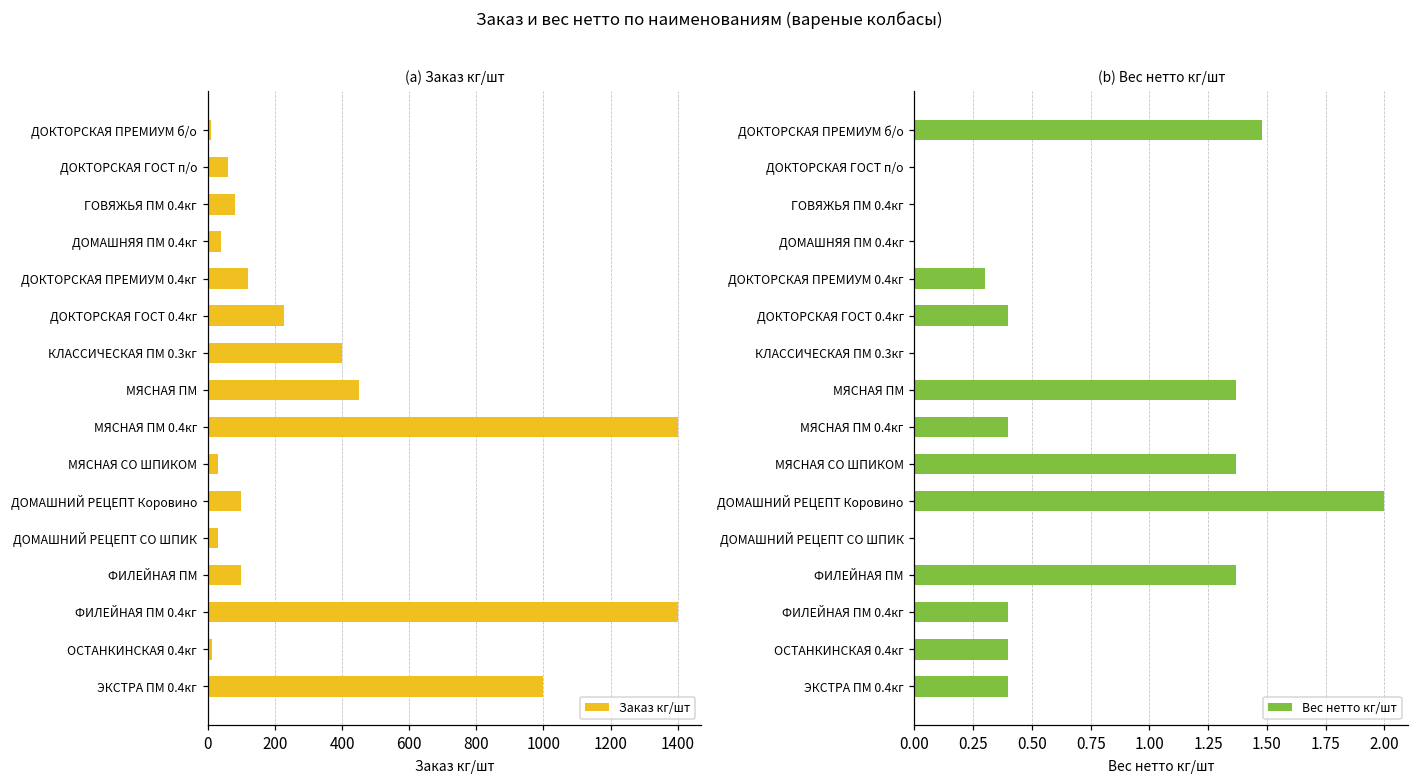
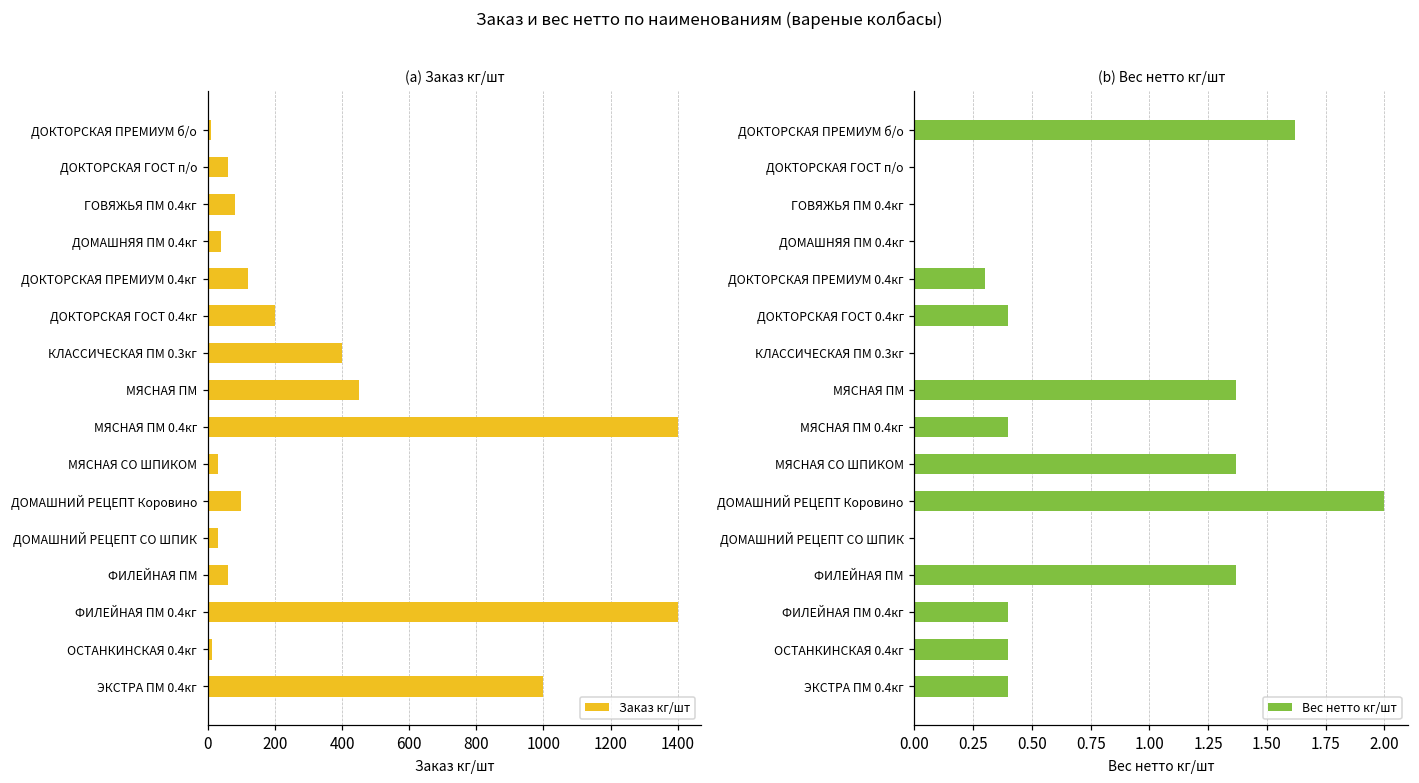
  {
    "(a) Заказ кг/шт": {
      "ДОКТОРСКАЯ ПРЕМИУМ б/о": 10,
      "ДОКТОРСКАЯ ГОСТ п/о": 60,
      "ГОВЯЖЬЯ ПМ 0.4кг": 80,
      "ДОМАШНЯЯ ПМ 0.4кг": 40,
      "ДОКТОРСКАЯ ПРЕМИУМ 0.4кг": 120,
-     "ДОКТОРСКАЯ ГОСТ 0.4кг": 230,
+     "ДОКТОРСКАЯ ГОСТ 0.4кг": 200,
      "КЛАССИЧЕСКАЯ ПМ 0.3кг": 400,
      "МЯСНАЯ ПМ": 450,
      "МЯСНАЯ ПМ 0.4кг": 1400,
      "МЯСНАЯ СО ШПИКОМ": 30,
      "ДОМАШНИЙ РЕЦЕПТ Коровино": 100,
      "ДОМАШНИЙ РЕЦЕПТ СО ШПИК": 30,
-     "ФИЛЕЙНАЯ ПМ": 100,
+     "ФИЛЕЙНАЯ ПМ": 60,
      "ФИЛЕЙНАЯ ПМ 0.4кг": 1400,
      "ОСТАНКИНСКАЯ 0.4кг": 10,
      "ЭКСТРА ПМ 0.4кг": 1000
    },
    "(b) Вес нетто кг/шт": {
-     "ДОКТОРСКАЯ ПРЕМИУМ б/о": 1.48,
+     "ДОКТОРСКАЯ ПРЕМИУМ б/о": 1.62,
      "ДОКТОРСКАЯ ГОСТ п/о": 0.00,
      "ГОВЯЖЬЯ ПМ 0.4кг": 0.00,
      "ДОМАШНЯЯ ПМ 0.4кг": 0.00,
      "ДОКТОРСКАЯ ПРЕМИУМ 0.4кг": 0.30,
      "ДОКТОРСКАЯ ГОСТ 0.4кг": 0.40,
      "КЛАССИЧЕСКАЯ ПМ 0.3кг": 0.00,
      "МЯСНАЯ ПМ": 1.37,
      "МЯСНАЯ ПМ 0.4кг": 0.40,
      "МЯСНАЯ СО ШПИКОМ": 1.37,
      "ДОМАШНИЙ РЕЦЕПТ Коровино": 2.00,
      "ДОМАШНИЙ РЕЦЕПТ СО ШПИК": 0.00,
      "ФИЛЕЙНАЯ ПМ": 1.37,
      "ФИЛЕЙНАЯ ПМ 0.4кг": 0.40,
      "ОСТАНКИНСКАЯ 0.4кг": 0.40,
      "ЭКСТРА ПМ 0.4кг": 0.40
    }
  }
